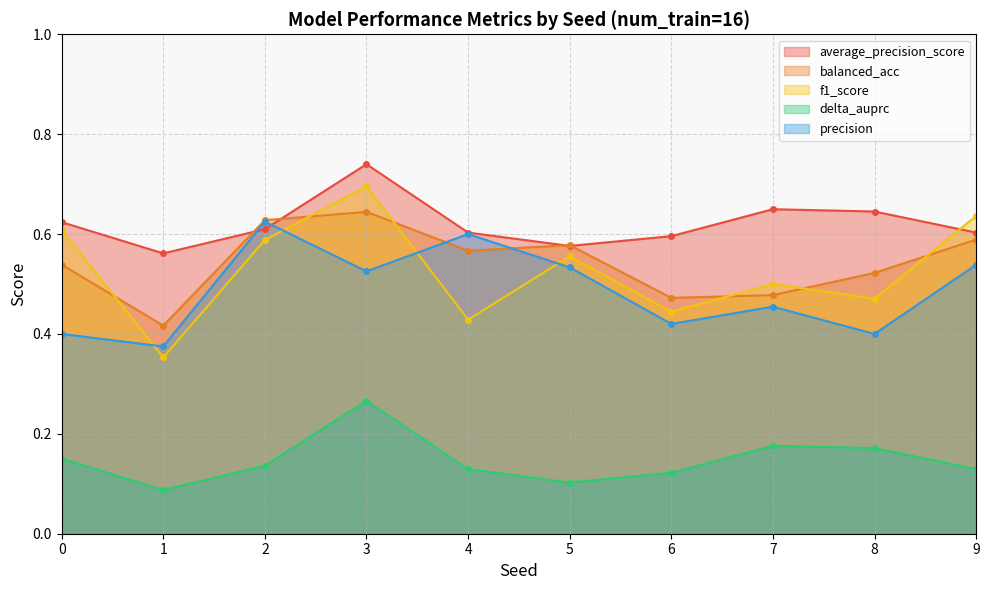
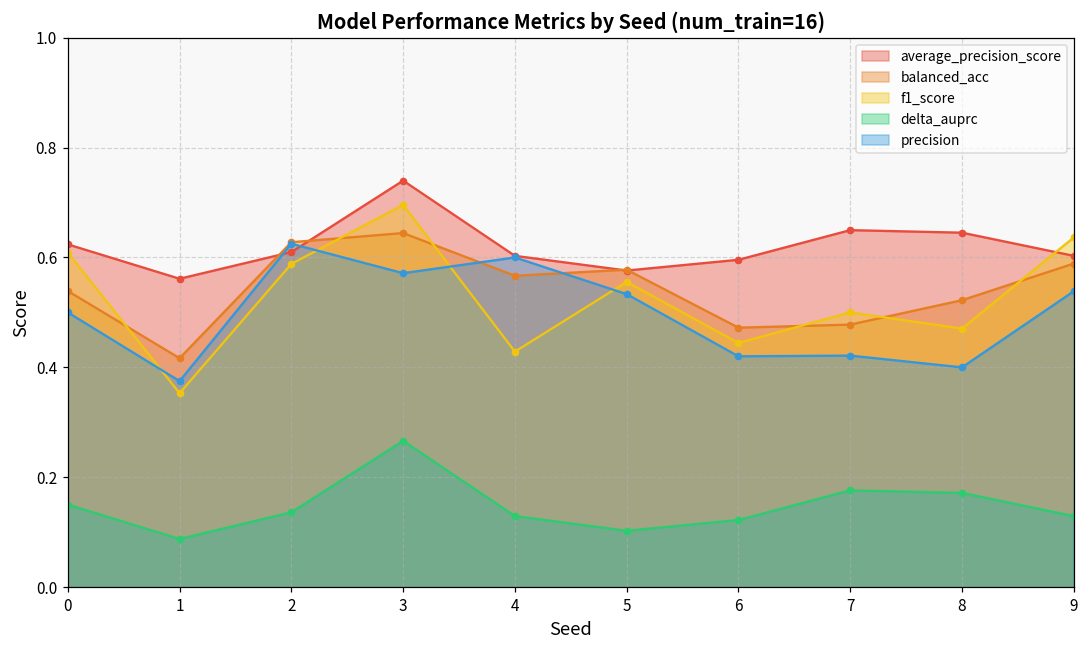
  {
    "delta_auprc": {
      "0": 0.15,
      "1": 0.09,
      "2": 0.14,
      "3": 0.27,
      "4": 0.13,
      "5": 0.10,
      "6": 0.12,
      "7": 0.18,
      "8": 0.17,
      "9": 0.13
    },
    "precision": {
-     "0": 0.4,
+     "0": 0.5,
      "1": 0.38,
-     "3": 0.53,
+     "3": 0.57,
      "5": 0.53,
      "6": 0.42,
-     "7": 0.45,
+     "7": 0.42,
      "8": 0.40,
      "9": 0.54
    }
  }
